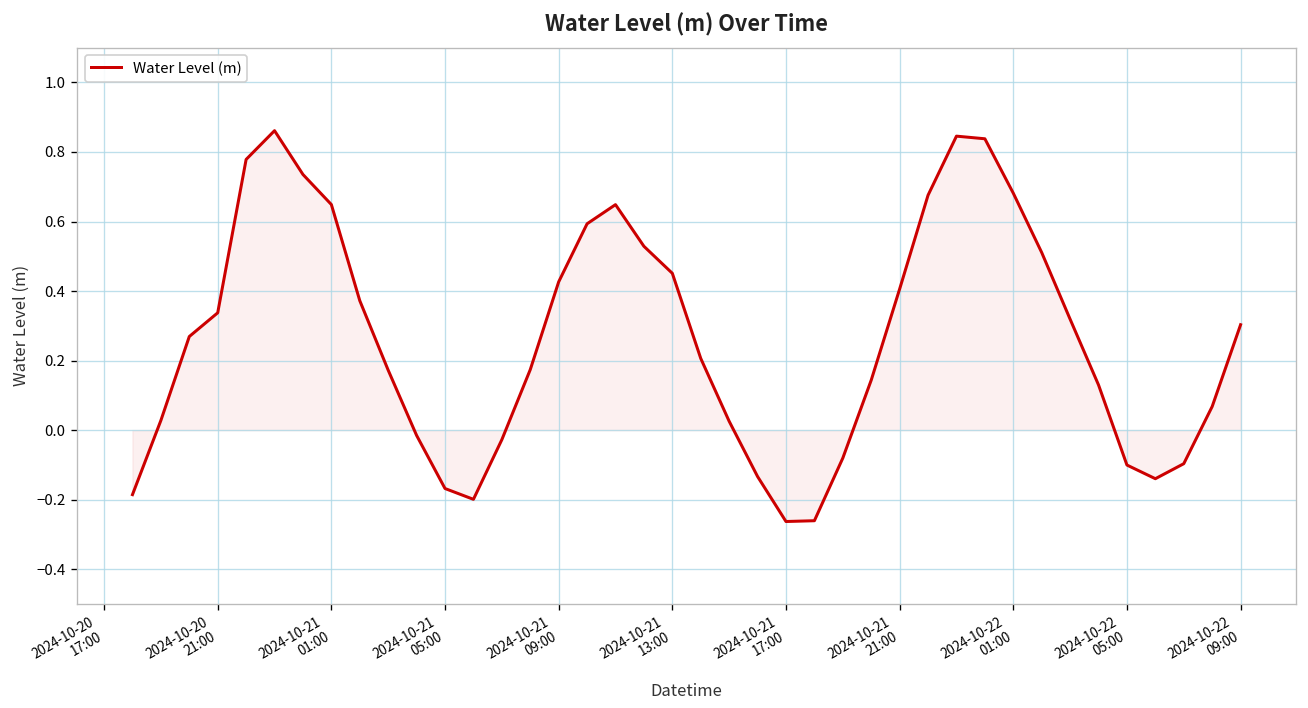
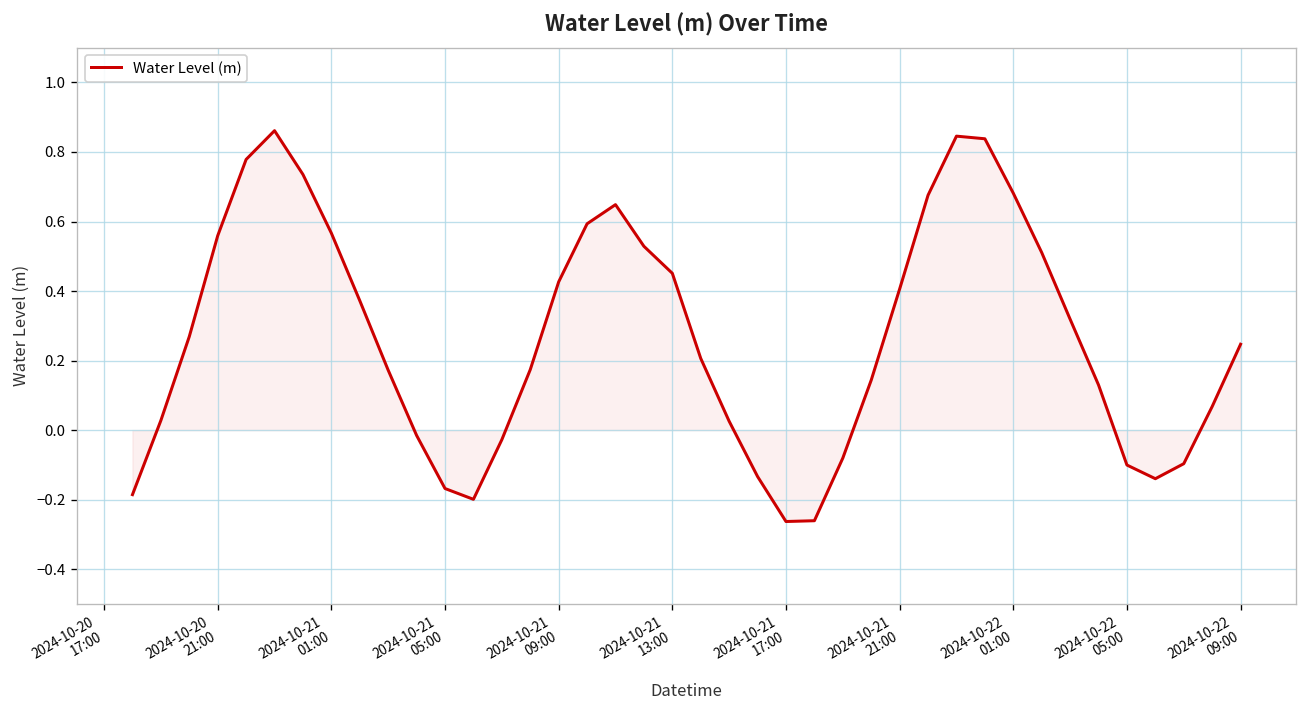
  {
    "Water Level (m)": {
-     "2024-10-20 21:00": 0.34,
-     "2024-10-21 01:00": 0.65,
+     "2024-10-20 21:00": 0.56,
+     "2024-10-21 01:00": 0.57,
      "2024-10-21 05:00": -0.17,
      "2024-10-21 17:00": -0.26,
      "2024-10-22 05:00": -0.10,
-     "2024-10-22 09:00": 0.30
+     "2024-10-22 09:00": 0.25
    }
  }
